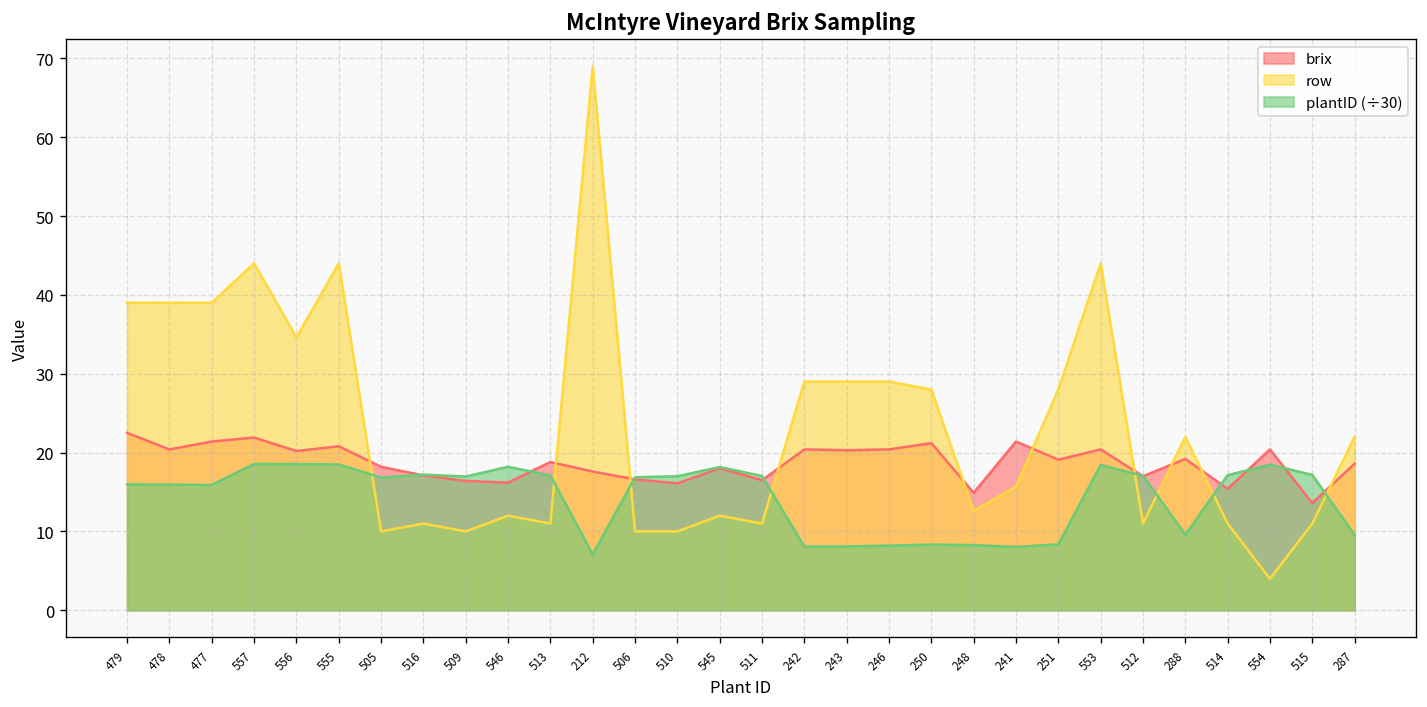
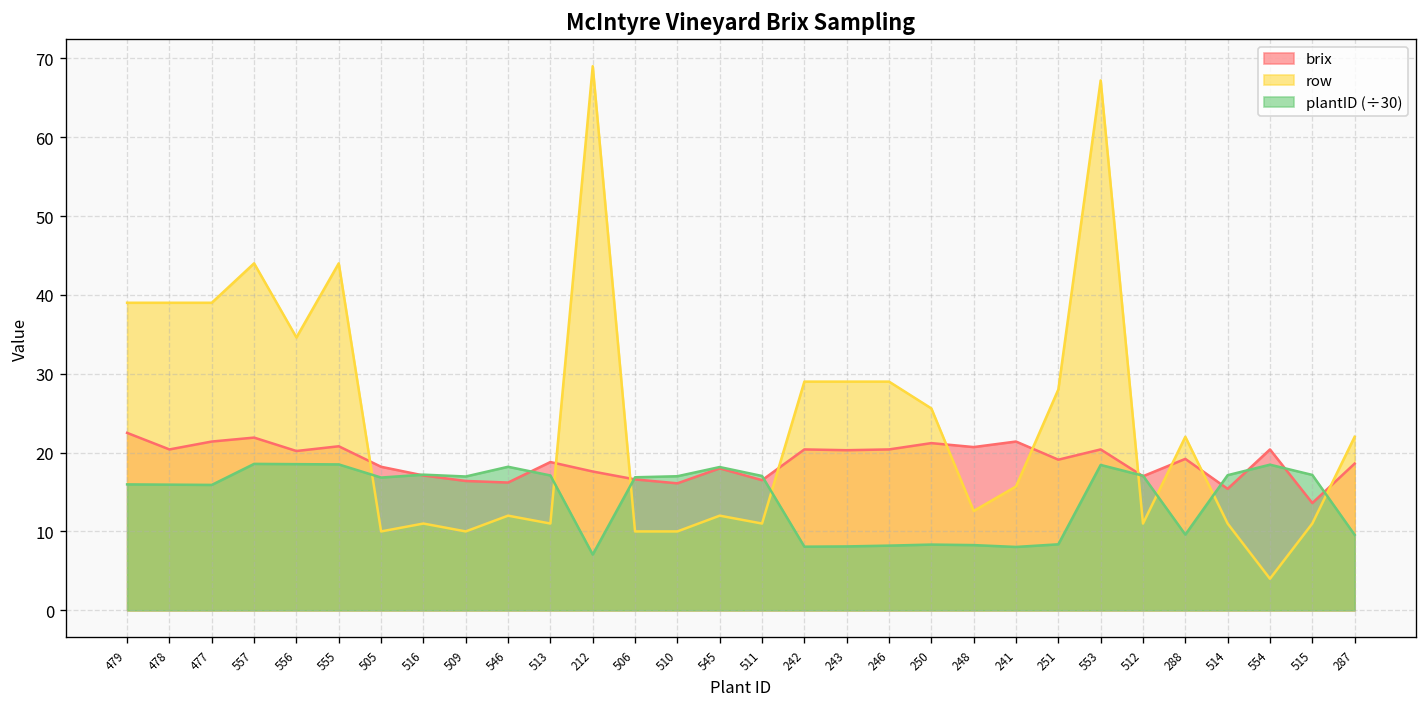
  {
    "brix": {
      "479": 23,
      "478": 20,
      "477": 21,
      "557": 22,
      "556": 20,
      "555": 21,
      "505": 18,
      "509": 16,
      "546": 16,
      "513": 19,
      "212": 18,
      "510": 16,
      "511": 17,
      "242": 20,
      "243": 20,
      "246": 20,
      "250": 21,
-     "248": 15,
+     "248": 21,
      "241": 21,
      "251": 19,
      "553": 20,
      "288": 19,
      "514": 15,
      "554": 20,
      "515": 14,
      "287": 19
    },
    "row": {
      "479": 39,
      "478": 39,
      "477": 39,
      "557": 44,
      "556": 35,
      "555": 44,
      "505": 10,
      "516": 11,
      "509": 10,
      "546": 12,
      "513": 11,
      "212": 69,
      "506": 10,
      "510": 10,
      "545": 12,
      "511": 11,
      "242": 29,
      "243": 29,
      "246": 29,
-     "250": 28,
+     "250": 26,
      "248": 13,
      "241": 16,
      "251": 28,
-     "553": 44,
+     "553": 67,
      "512": 11,
      "288": 22,
      "514": 11,
      "554": 4,
      "515": 11,
      "287": 22
    },
    "plantID (÷30)": {
      "479": 16,
      "478": 16,
      "477": 16,
      "557": 19,
      "556": 19,
      "555": 19,
      "505": 17,
      "509": 17,
      "546": 18,
      "513": 17,
      "212": 7,
      "510": 17,
      "511": 17,
      "242": 8,
      "243": 8,
      "246": 8,
      "250": 8,
      "248": 8,
      "241": 8,
      "251": 8,
      "553": 18,
      "288": 10,
      "514": 17,
      "554": 18,
      "515": 17,
      "287": 10
    }
  }
